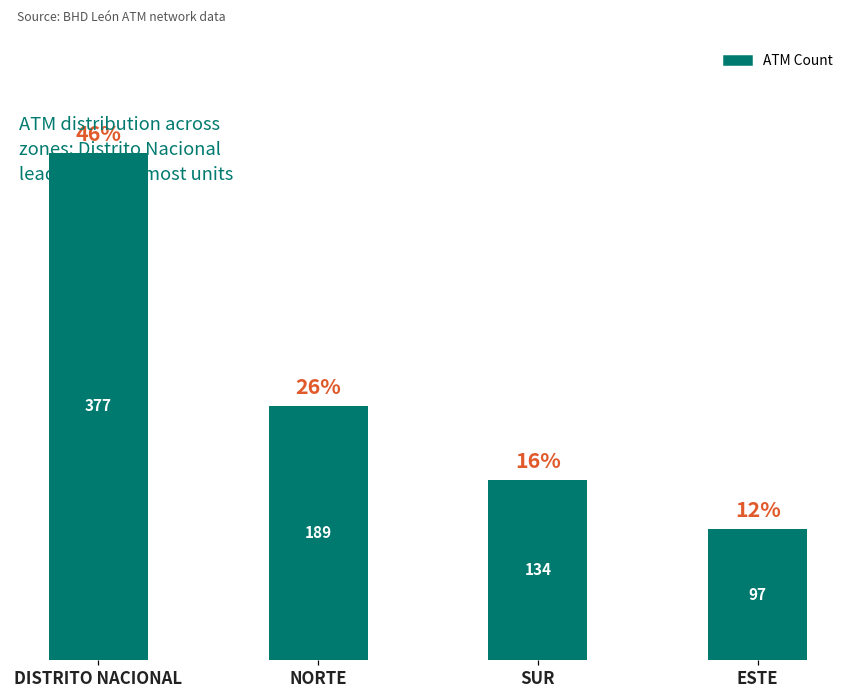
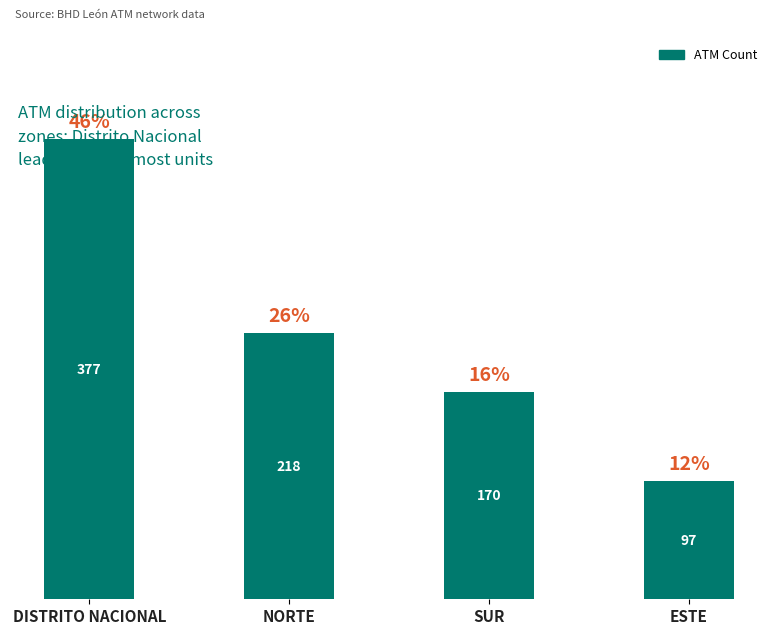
  {
    "DISTRITO NACIONAL": 377,
-   "NORTE": 189,
-   "SUR": 134,
+   "NORTE": 218,
+   "SUR": 170,
    "ESTE": 97
  }
